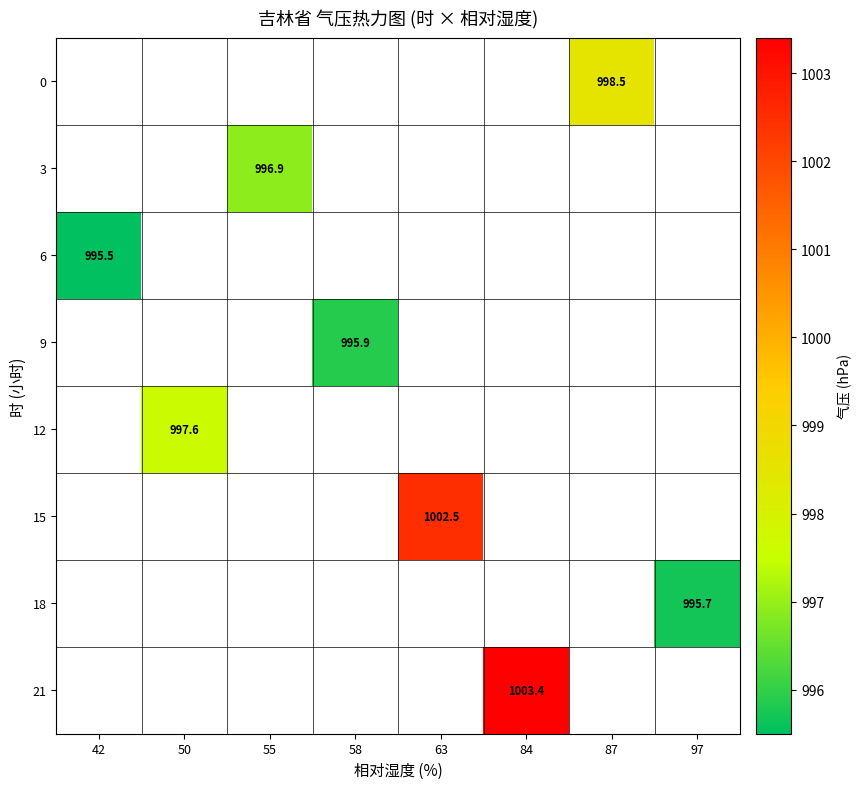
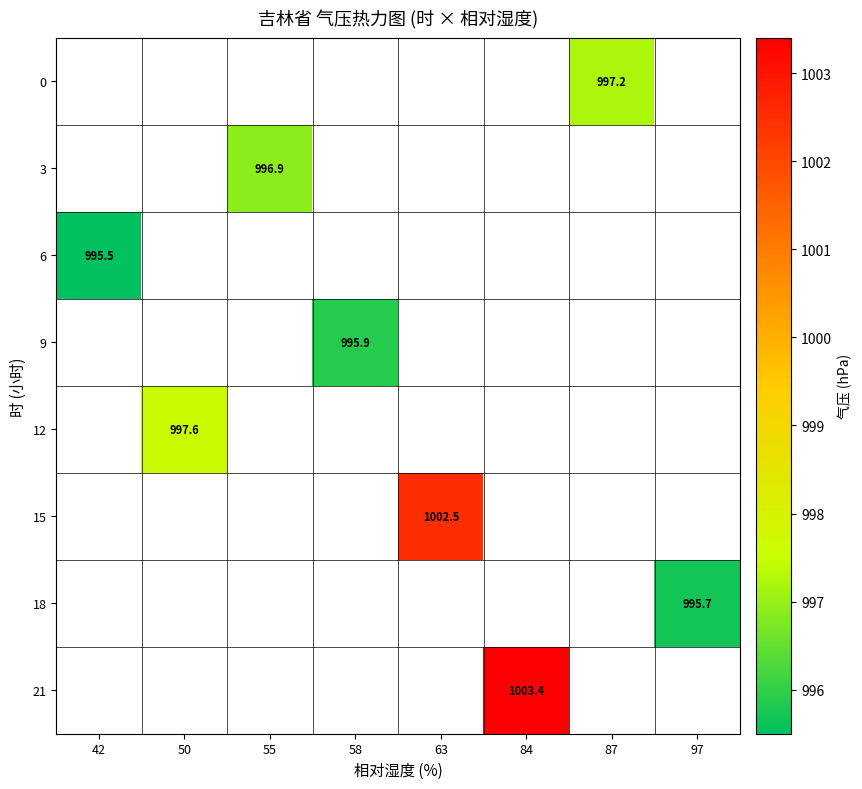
  {
    "0": {
-     "87": 998.5
+     "87": 997.2
    },
    "3": {
      "55": 996.9
    },
    "6": {
      "42": 995.5
    },
    "9": {
      "58": 995.9
    },
    "12": {
      "50": 997.6
    },
    "15": {
      "63": 1002.5
    },
    "18": {
      "97": 995.7
    },
    "21": {
      "84": 1003.4
    }
  }
